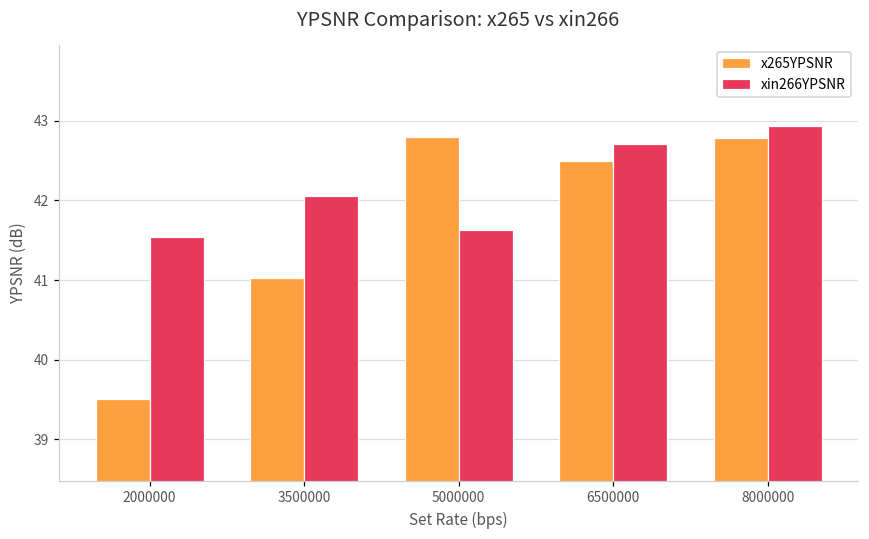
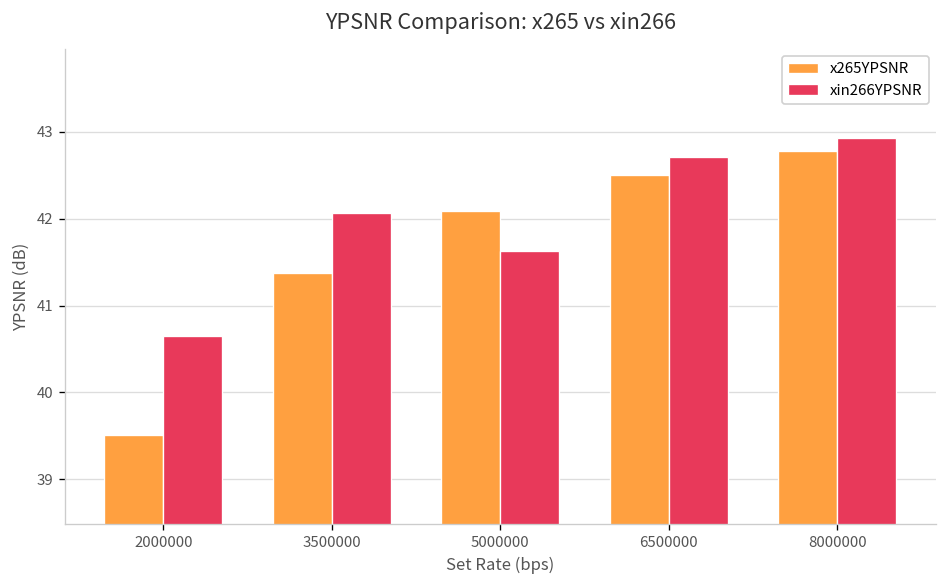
  {
    "x265YPSNR": {
      "2000000": 39.5,
-     "3500000": 41.0,
-     "5000000": 42.8,
+     "3500000": 41.4,
+     "5000000": 42.1,
      "6500000": 42.5,
      "8000000": 42.8
    },
    "xin266YPSNR": {
-     "2000000": 41.5,
+     "2000000": 40.7,
      "3500000": 42.1,
      "5000000": 41.6,
      "6500000": 42.7,
      "8000000": 42.9
    }
  }
